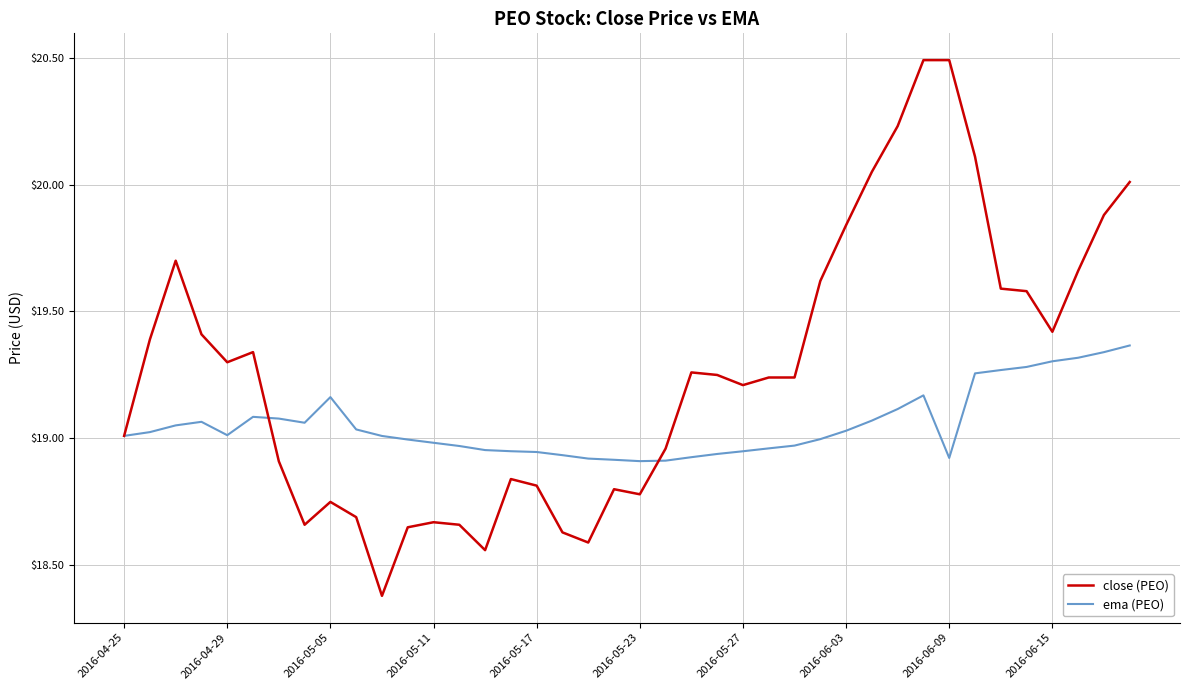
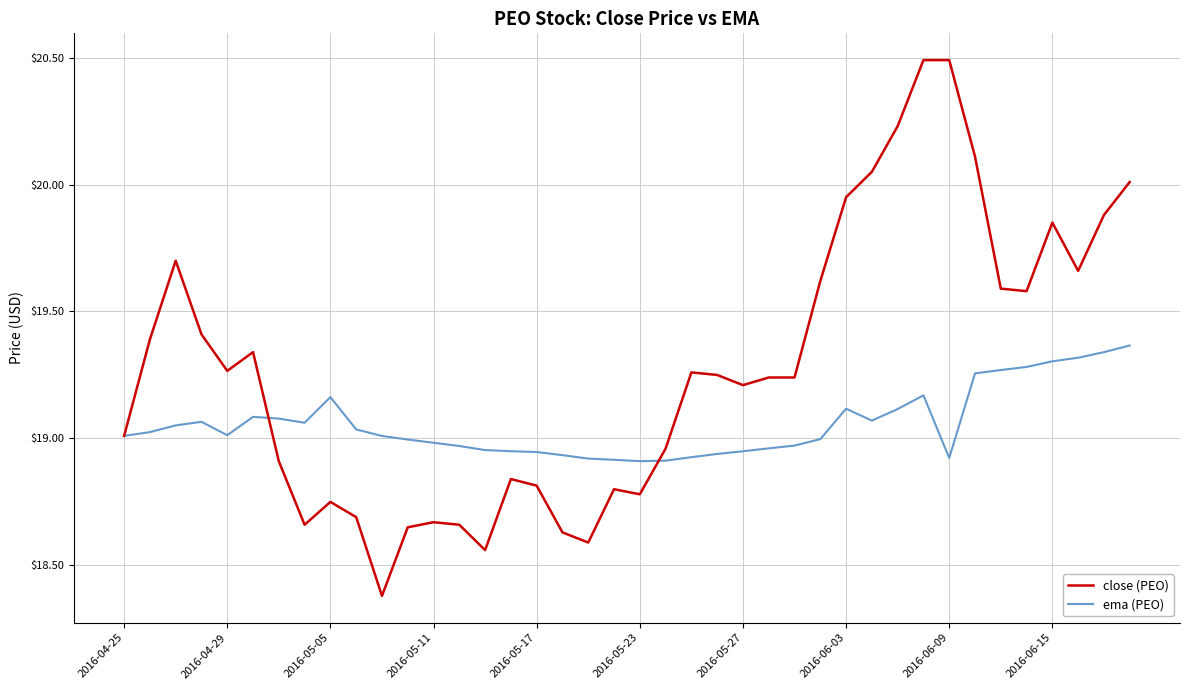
  {
    "close (PEO)": {
-     "2016-04-29": "$19.30",
+     "2016-04-29": "$19.27",
      "2016-05-05": "$18.75",
      "2016-05-11": "$18.67",
      "2016-05-17": "$18.81",
      "2016-05-23": "$18.78",
      "2016-05-27": "$19.21",
-     "2016-06-03": "$19.84",
+     "2016-06-03": "$19.95",
      "2016-06-09": "$20.49",
-     "2016-06-15": "$19.42"
+     "2016-06-15": "$19.85"
    },
    "ema (PEO)": {
      "2016-04-29": "$19.01",
      "2016-05-05": "$19.16",
      "2016-05-11": "$18.98",
      "2016-05-17": "$18.95",
      "2016-05-23": "$18.91",
      "2016-05-27": "$18.95",
-     "2016-06-03": "$19.03",
+     "2016-06-03": "$19.12",
      "2016-06-09": "$18.92",
      "2016-06-15": "$19.30"
    }
  }
